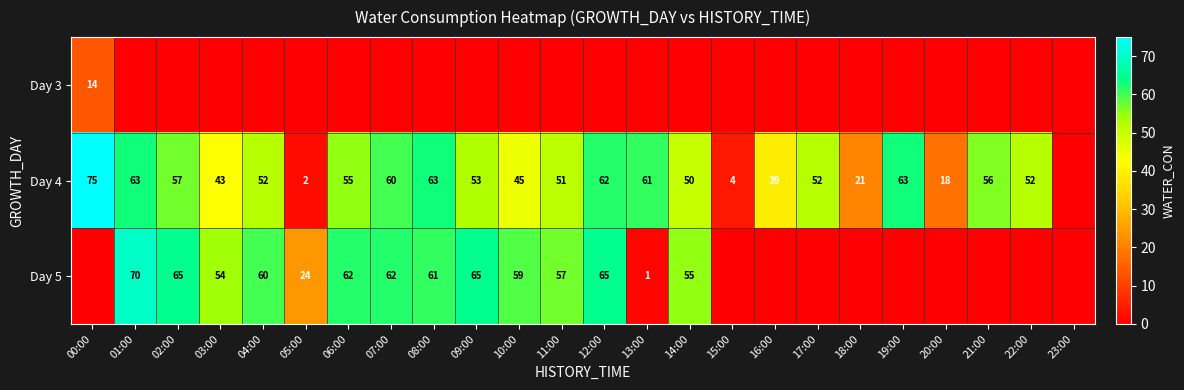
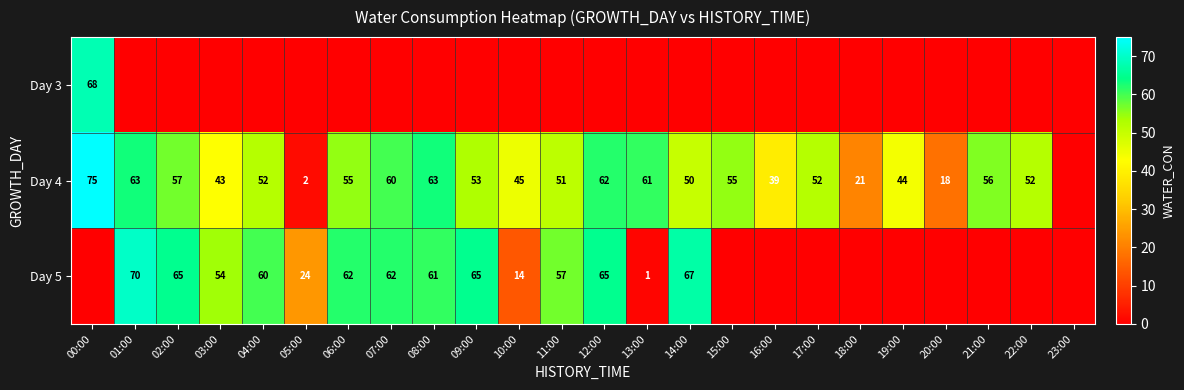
  {
    "Day 3": {
-     "00:00": 14
+     "00:00": 68
    },
    "Day 4": {
      "00:00": 75,
      "01:00": 63,
      "02:00": 57,
      "03:00": 43,
      "04:00": 52,
      "05:00": 2,
      "06:00": 55,
      "07:00": 60,
      "08:00": 63,
      "09:00": 53,
      "10:00": 45,
      "11:00": 51,
      "12:00": 62,
      "13:00": 61,
      "14:00": 50,
-     "15:00": 4,
+     "15:00": 55,
      "16:00": 39,
      "17:00": 52,
      "18:00": 21,
-     "19:00": 63,
+     "19:00": 44,
      "20:00": 18,
      "21:00": 56,
      "22:00": 52
    },
    "Day 5": {
      "01:00": 70,
      "02:00": 65,
      "03:00": 54,
      "04:00": 60,
      "05:00": 24,
      "06:00": 62,
      "07:00": 62,
      "08:00": 61,
      "09:00": 65,
-     "10:00": 59,
+     "10:00": 14,
      "11:00": 57,
      "12:00": 65,
      "13:00": 1,
-     "14:00": 55
+     "14:00": 67
    }
  }
